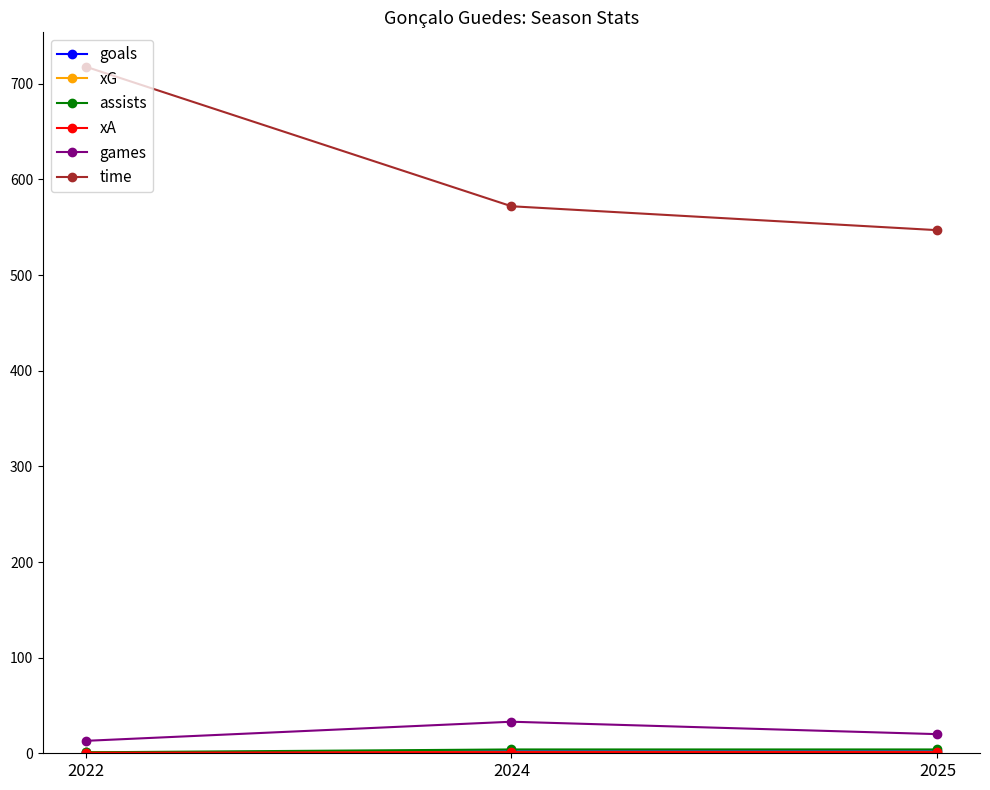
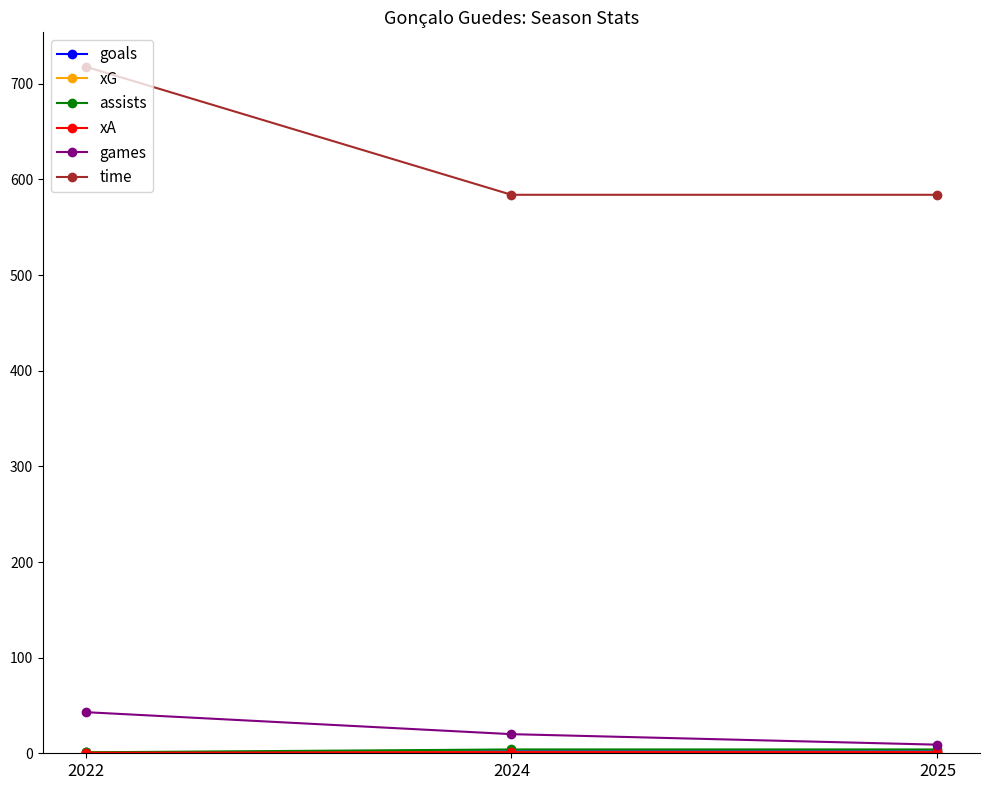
  {
    "games": {
-     "2022": 10,
-     "2024": 30,
-     "2025": 20
+     "2022": 40,
+     "2024": 20,
+     "2025": 10
    },
    "time": {
-     "2024": 570,
-     "2025": 550
+     "2024": 580,
+     "2025": 580
    }
  }
